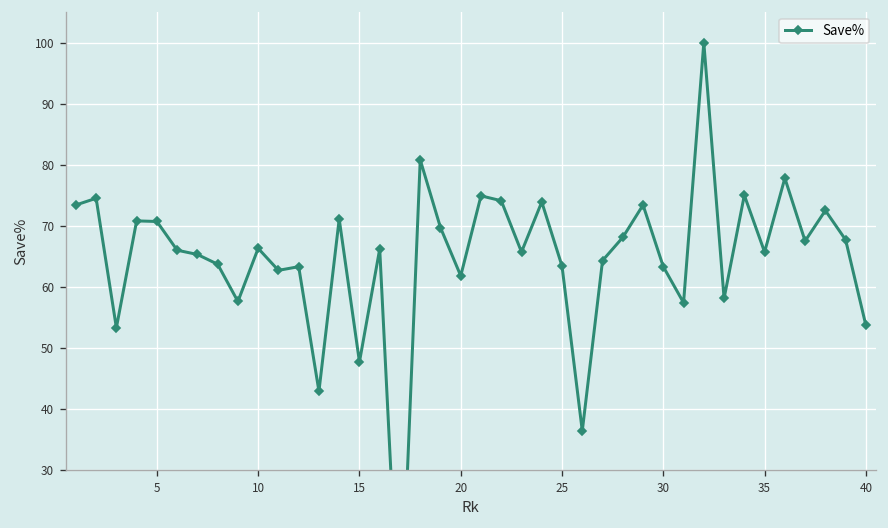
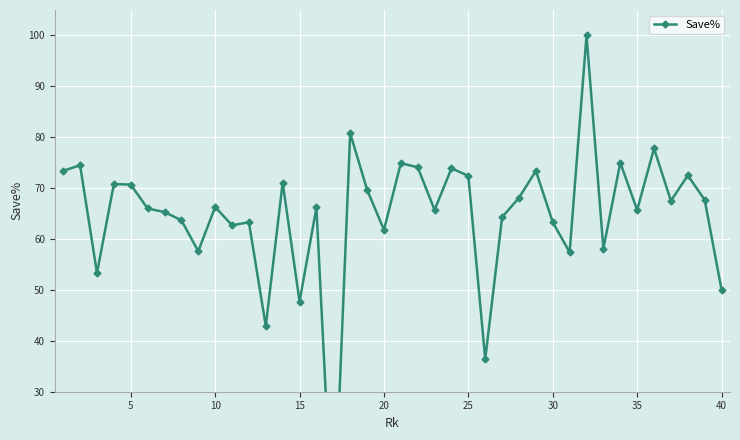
  {
    "5": 71,
    "10": 66,
    "15": 48,
    "20": 62,
-   "25": 63,
+   "25": 72,
    "30": 63,
    "35": 66,
-   "40": 54
+   "40": 50
  }
